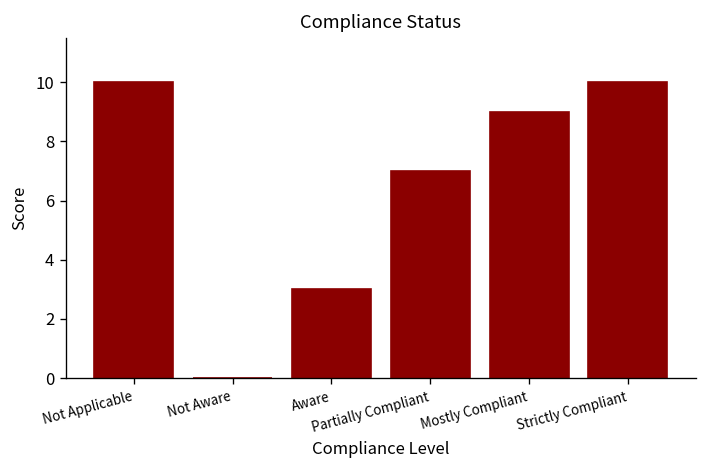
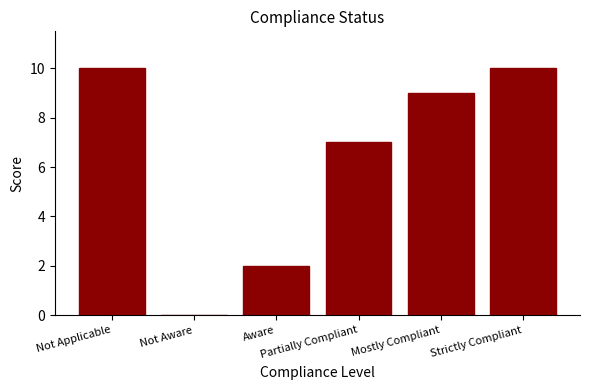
  {
    "Not Applicable": 10,
    "Not Aware": 0,
-   "Aware": 3,
+   "Aware": 2,
    "Partially Compliant": 7,
    "Mostly Compliant": 9,
    "Strictly Compliant": 10
  }
